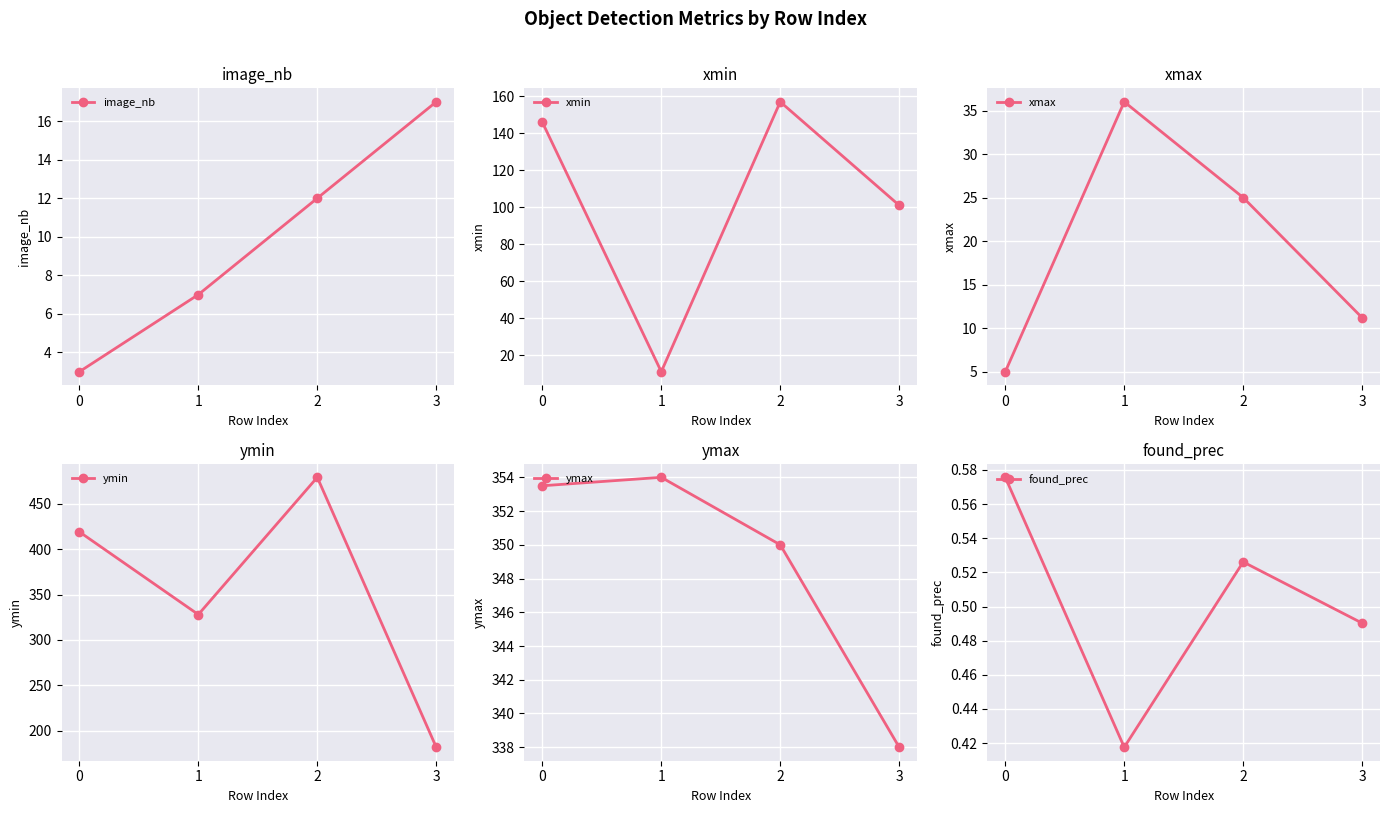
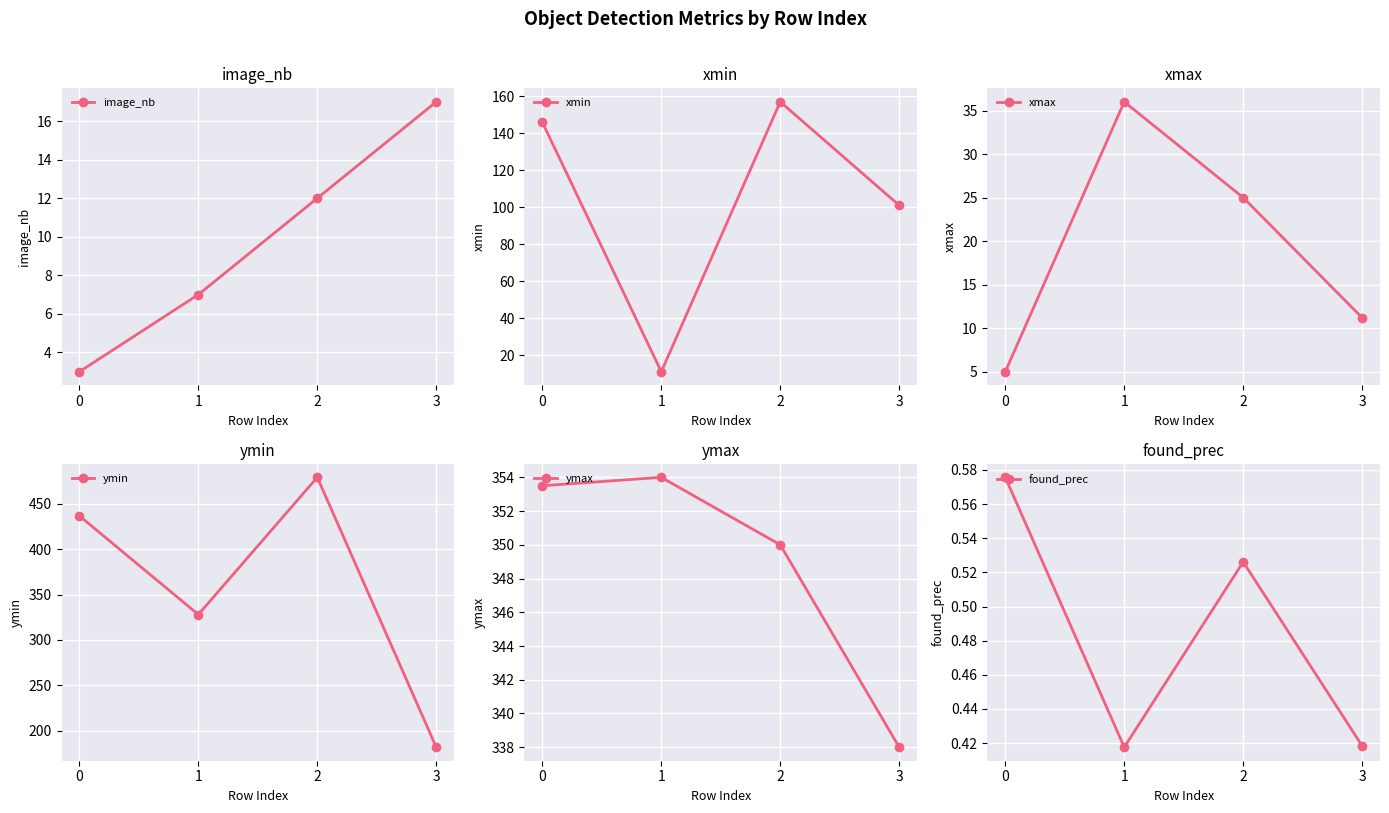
  {
    "image_nb": {
      "0": 3.0,
      "1": 7.0,
      "2": 12.0,
      "3": 17.0
    },
    "xmin": {
      "0": 146,
      "1": 11,
      "2": 157,
      "3": 101
    },
    "xmax": {
      "0": 5,
      "1": 36,
      "2": 25,
      "3": 11
    },
    "ymin": {
-     "0": 420,
+     "0": 440,
      "1": 330,
      "2": 480,
      "3": 180
    },
    "ymax": {
      "0": 353.5,
      "1": 354.0,
      "2": 350.0,
      "3": 338.0
    },
    "found_prec": {
      "0": 0.576,
      "1": 0.418,
      "2": 0.526,
-     "3": 0.490
+     "3": 0.418
    }
  }
